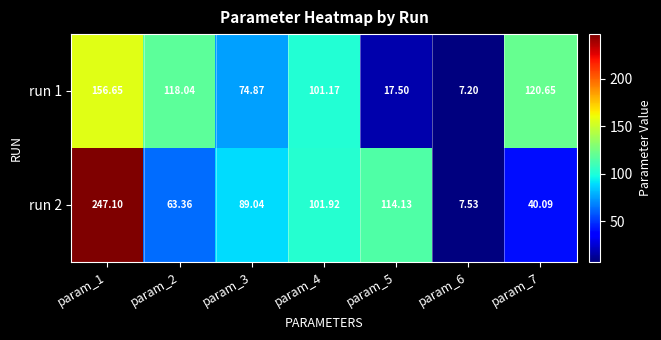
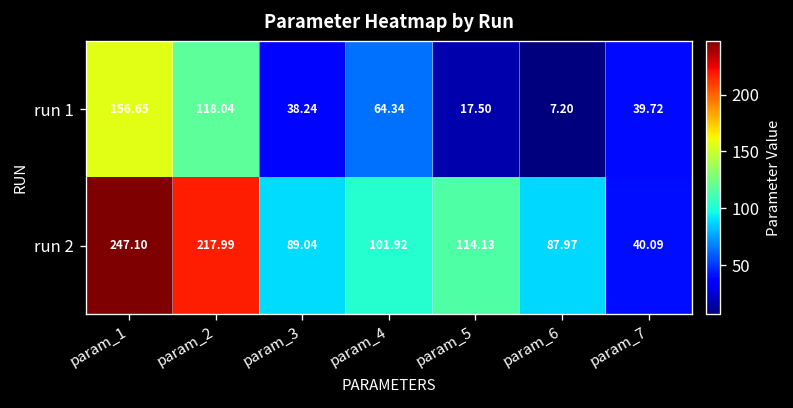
  {
    "run 1": {
      "param_1": 156.65,
      "param_2": 118.04,
-     "param_3": 74.87,
-     "param_4": 101.17,
+     "param_3": 38.24,
+     "param_4": 64.34,
      "param_5": 17.50,
      "param_6": 7.20,
-     "param_7": 120.65
+     "param_7": 39.72
    },
    "run 2": {
      "param_1": 247.10,
-     "param_2": 63.36,
+     "param_2": 217.99,
      "param_3": 89.04,
      "param_4": 101.92,
      "param_5": 114.13,
-     "param_6": 7.53,
+     "param_6": 87.97,
      "param_7": 40.09
    }
  }
